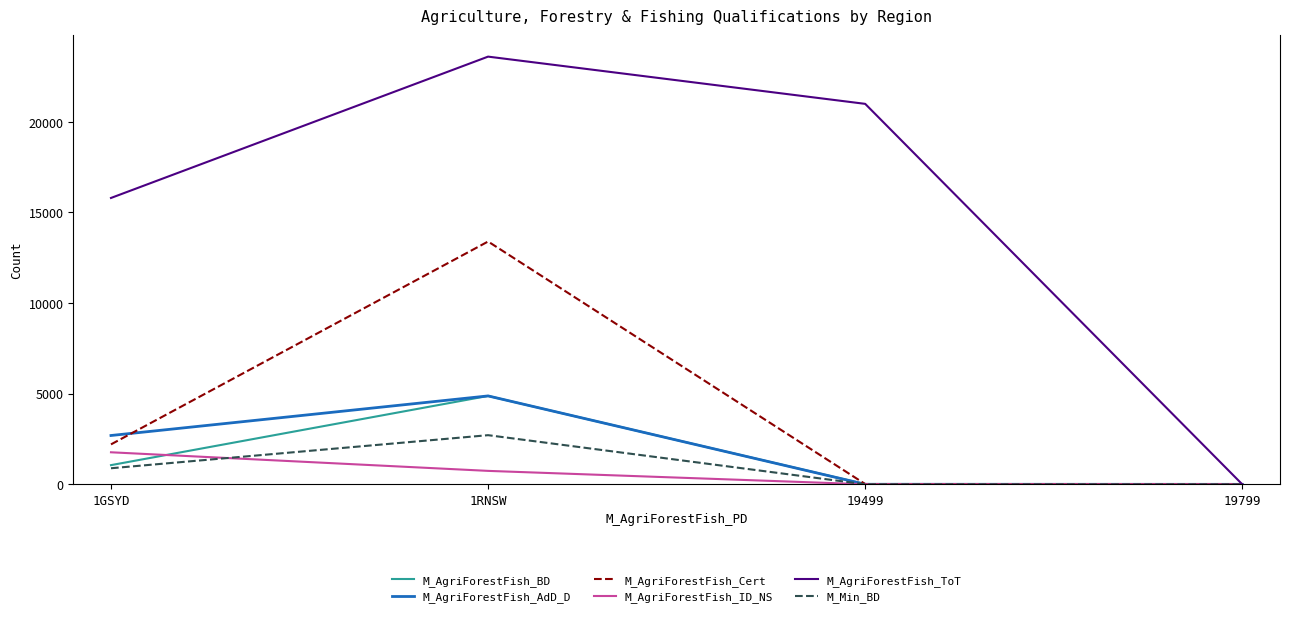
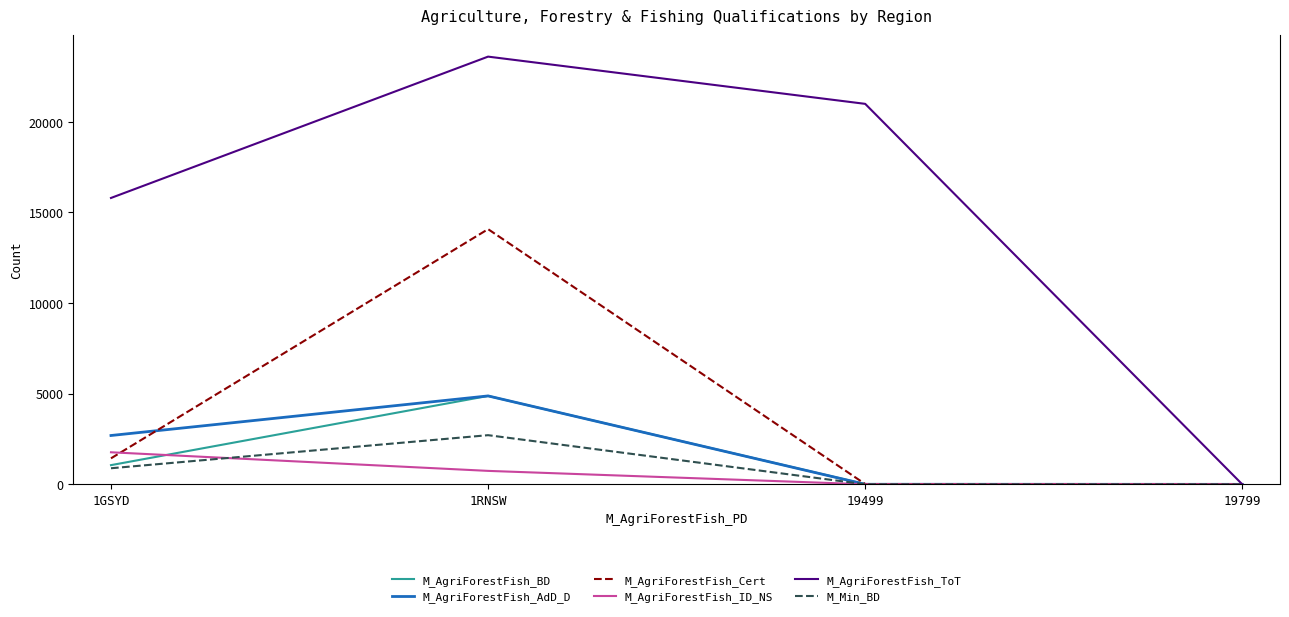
  {
    "M_AgriForestFish_BD": {
      "1GSYD": 1100
    },
    "M_AgriForestFish_AdD_D": {
      "1GSYD": 2700
    },
    "M_AgriForestFish_Cert": {
-     "1GSYD": 2200,
-     "1RNSW": 13400
+     "1GSYD": 1400,
+     "1RNSW": 14100
    },
    "M_AgriForestFish_ID_NS": {
      "1GSYD": 1800,
      "1RNSW": 700
    },
    "M_AgriForestFish_ToT": {
      "1GSYD": 15800,
      "1RNSW": 23600,
      "19499": 21000
    },
    "M_Min_BD": {
      "1GSYD": 900,
      "1RNSW": 2700
    }
  }
